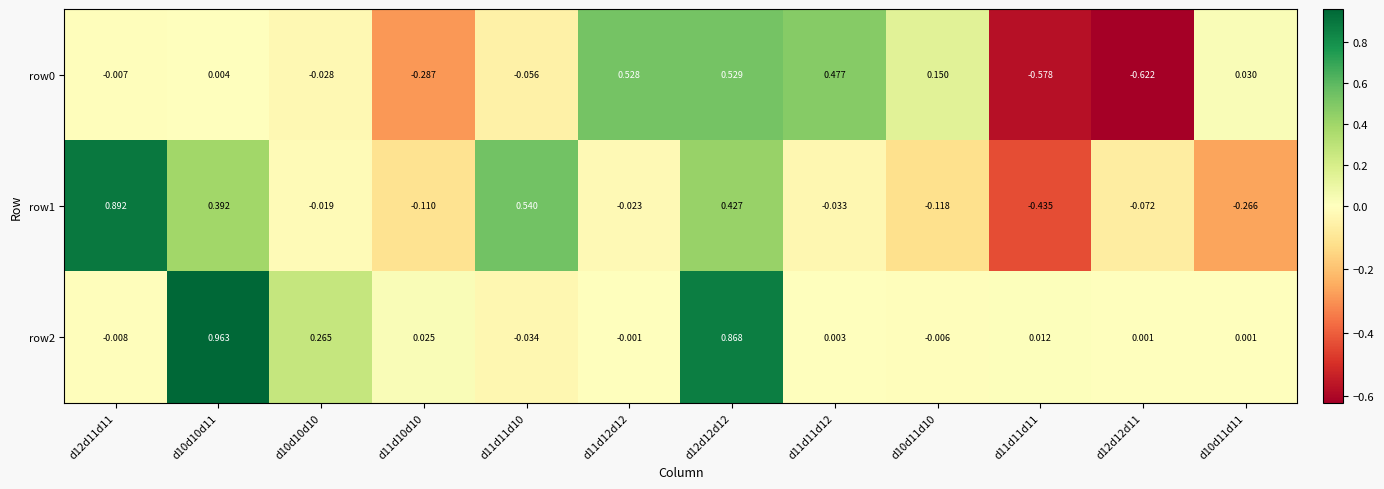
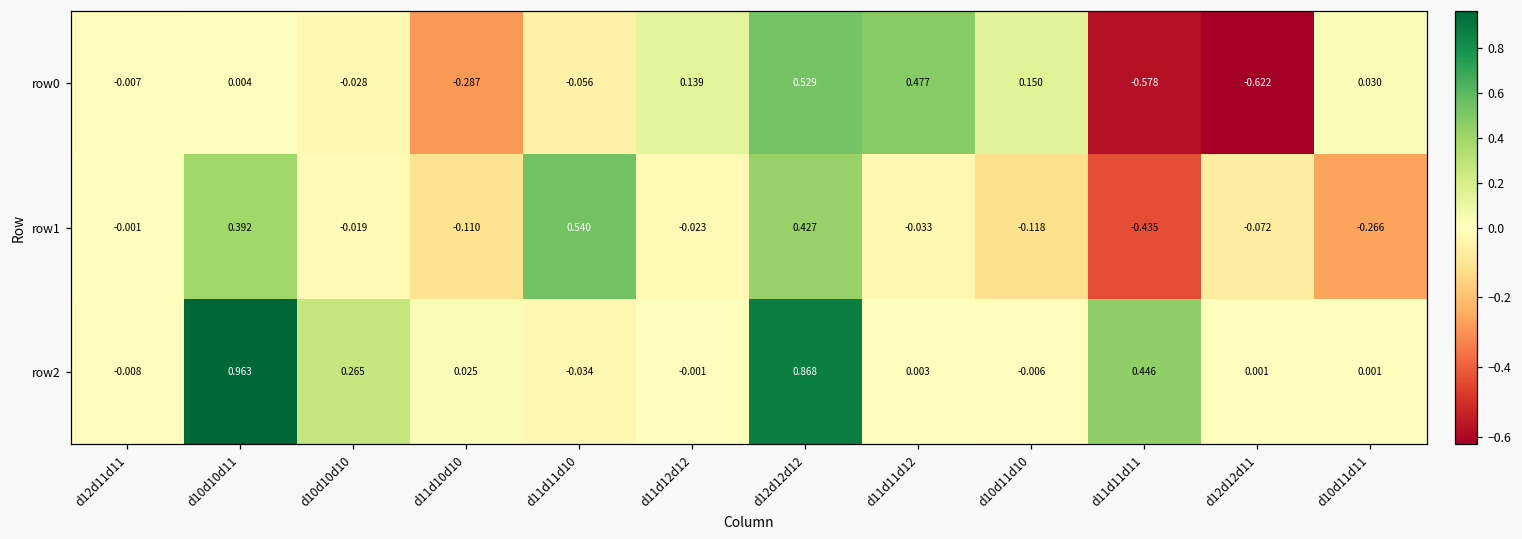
  {
    "row0": {
      "d12d11d11": -0.007,
      "d10d10d11": 0.004,
      "d10d10d10": -0.028,
      "d11d10d10": -0.287,
      "d11d11d10": -0.056,
-     "d11d12d12": 0.528,
+     "d11d12d12": 0.139,
      "d12d12d12": 0.529,
      "d11d11d12": 0.477,
      "d10d11d10": 0.150,
      "d11d11d11": -0.578,
      "d12d12d11": -0.622,
      "d10d11d11": 0.030
    },
    "row1": {
-     "d12d11d11": 0.892,
+     "d12d11d11": -0.001,
      "d10d10d11": 0.392,
      "d10d10d10": -0.019,
      "d11d10d10": -0.110,
      "d11d11d10": 0.540,
      "d11d12d12": -0.023,
      "d12d12d12": 0.427,
      "d11d11d12": -0.033,
      "d10d11d10": -0.118,
      "d11d11d11": -0.435,
      "d12d12d11": -0.072,
      "d10d11d11": -0.266
    },
    "row2": {
      "d12d11d11": -0.008,
      "d10d10d11": 0.963,
      "d10d10d10": 0.265,
      "d11d10d10": 0.025,
      "d11d11d10": -0.034,
      "d11d12d12": -0.001,
      "d12d12d12": 0.868,
      "d11d11d12": 0.003,
      "d10d11d10": -0.006,
-     "d11d11d11": 0.012,
+     "d11d11d11": 0.446,
      "d12d12d11": 0.001,
      "d10d11d11": 0.001
    }
  }
